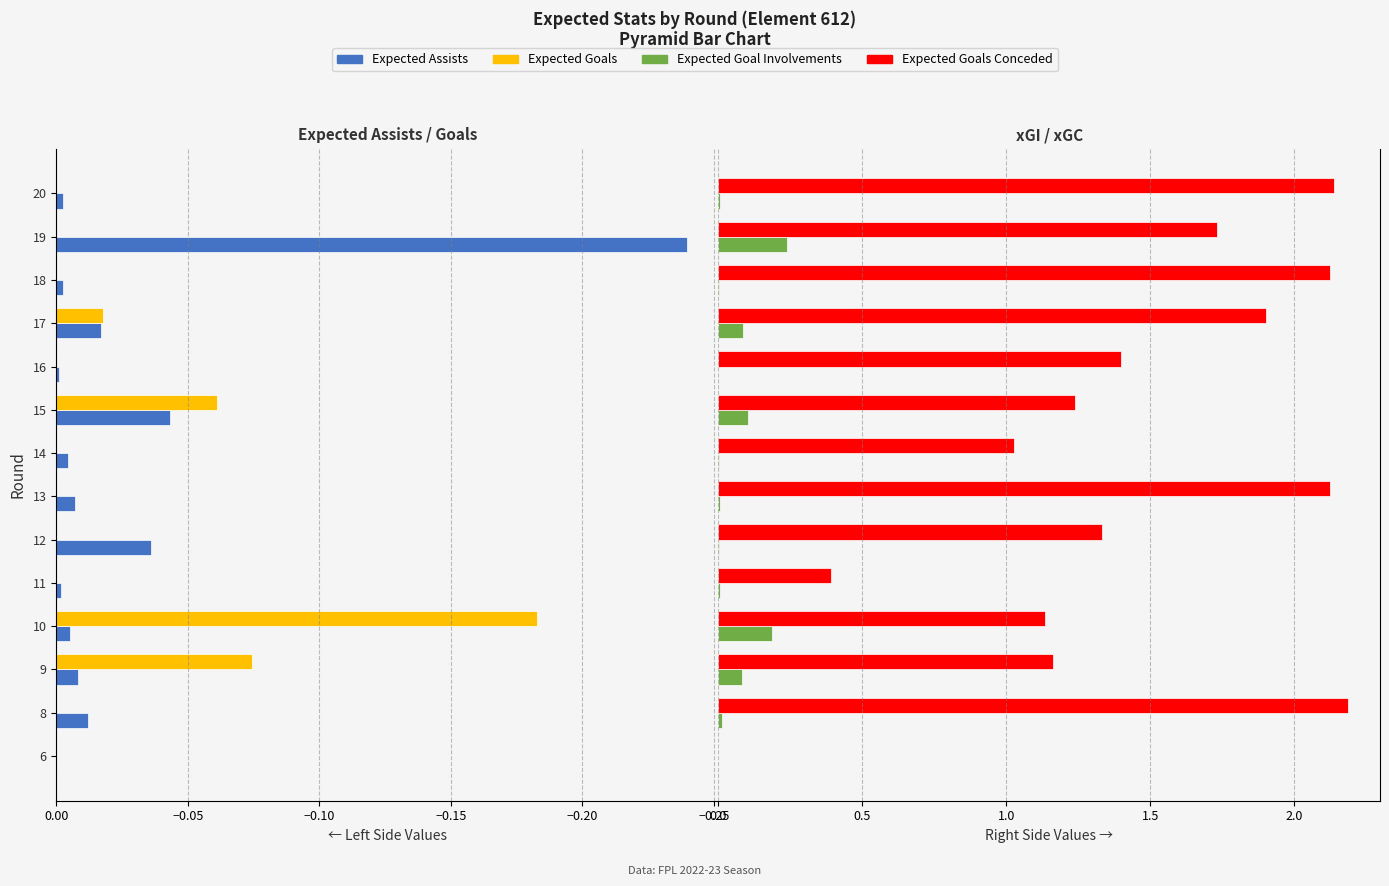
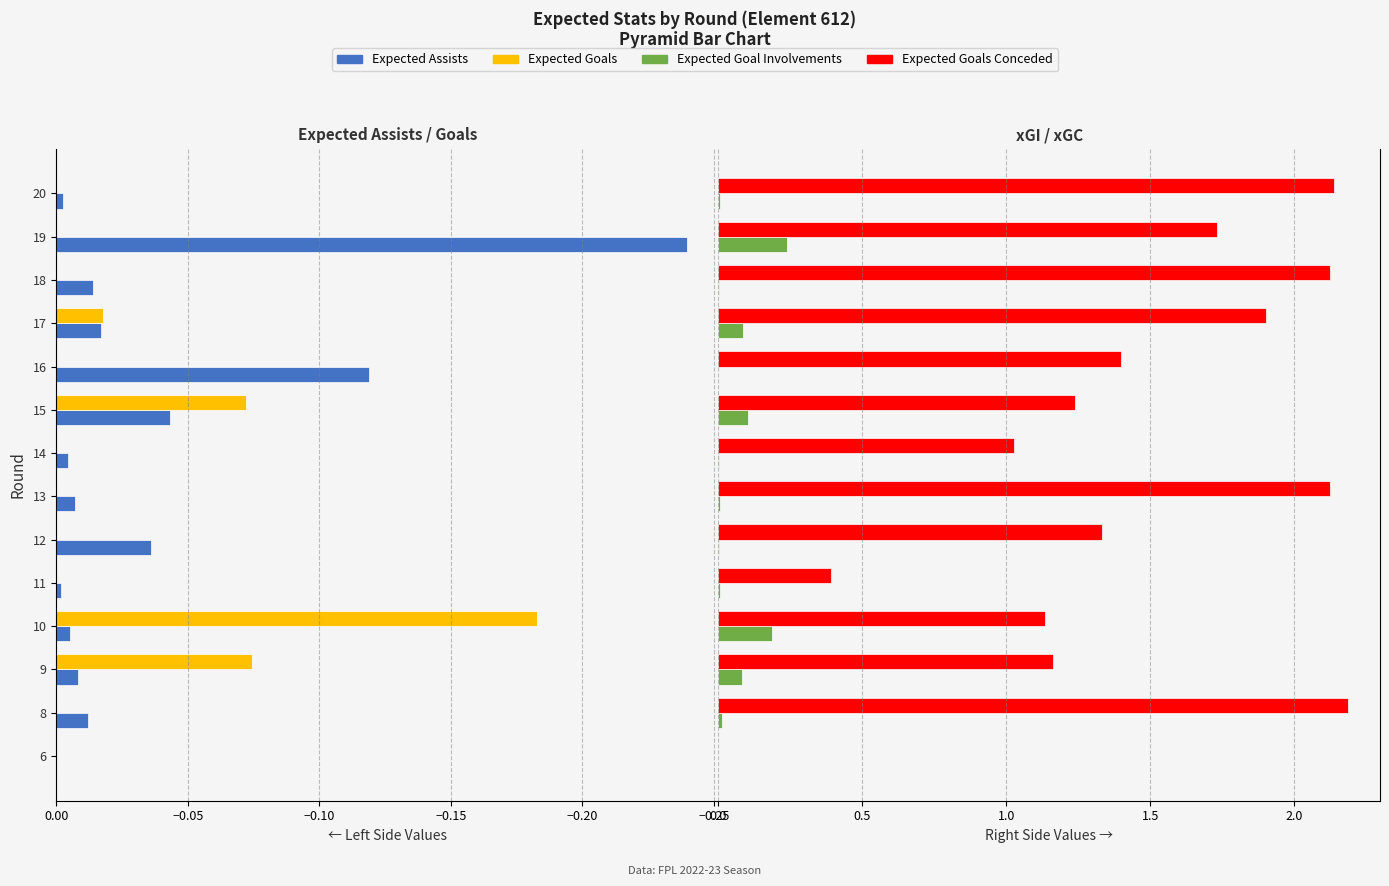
  {
    "Expected Assists / Goals": {
      "Expected Assists": {
        "20": -0.003,
        "19": -0.240,
-       "18": -0.003,
+       "18": -0.014,
        "17": -0.017,
-       "16": -0.001,
+       "16": -0.119,
        "15": -0.043,
        "14": -0.005,
        "13": -0.007,
        "12": -0.036,
        "11": -0.002,
        "10": -0.005,
        "9": -0.008,
        "8": -0.012,
        "6": 0.000
      },
      "Expected Goals": {
        "20": 0.000,
        "19": 0.000,
        "18": 0.000,
        "17": -0.018,
        "16": 0.000,
-       "15": -0.061,
+       "15": -0.072,
        "14": 0.000,
        "13": 0.000,
        "12": 0.000,
        "11": 0.000,
        "10": -0.183,
        "9": -0.074,
        "8": 0.000,
        "6": 0.000
      }
    }
  }
